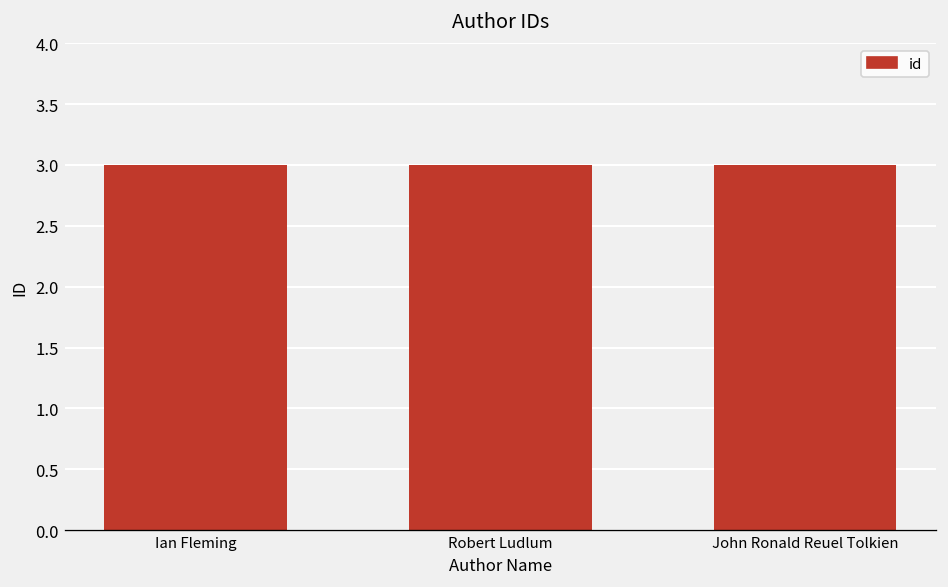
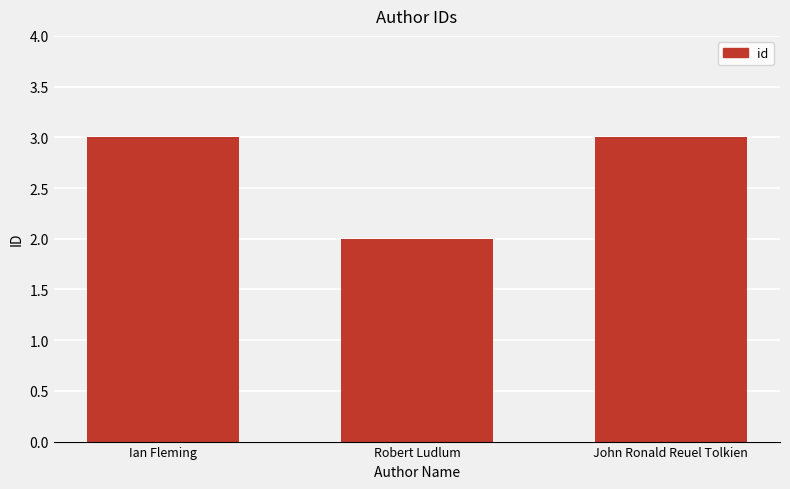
  {
    "Ian Fleming": 3,
-   "Robert Ludlum": 3,
+   "Robert Ludlum": 2,
    "John Ronald Reuel Tolkien": 3
  }
